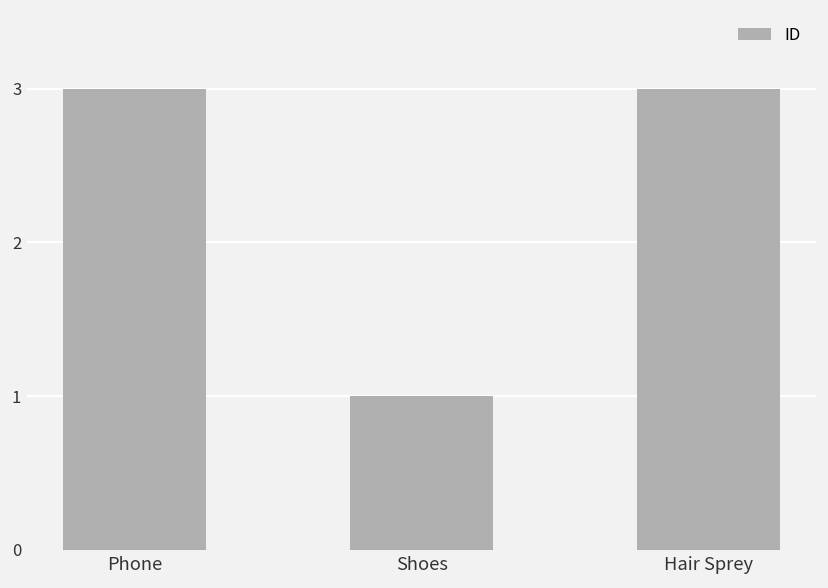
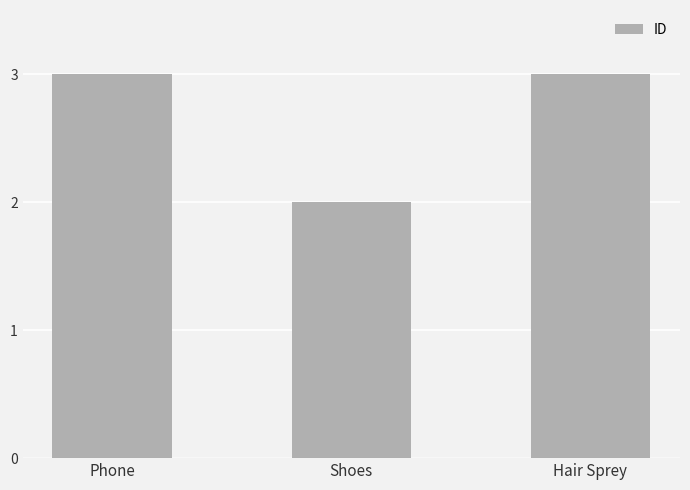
  {
    "Phone": 3,
-   "Shoes": 1,
+   "Shoes": 2,
    "Hair Sprey": 3
  }
